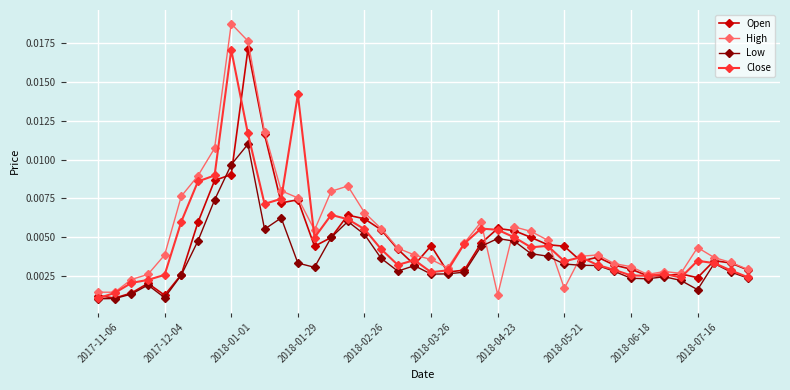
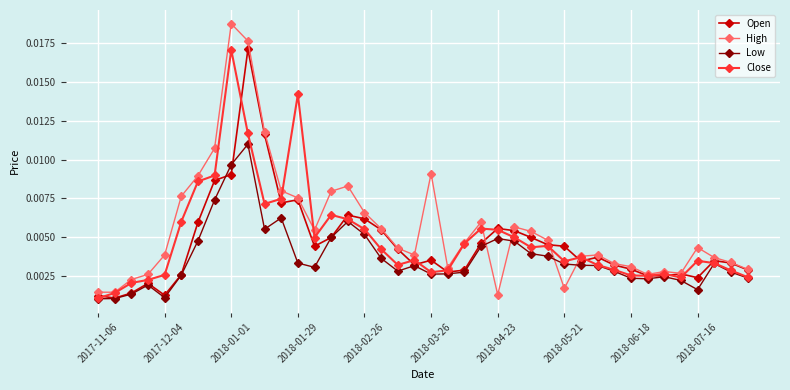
  {
    "Open": {
      "2017-11-06": 0.0012,
      "2018-01-01": 0.0090,
      "2018-02-26": 0.0062,
-     "2018-03-26": 0.0044,
+     "2018-03-26": 0.0035,
      "2018-05-21": 0.0044,
      "2018-06-18": 0.0029,
      "2018-07-16": 0.0024
    },
    "High": {
      "2017-11-06": 0.0014,
      "2017-12-04": 0.0038,
      "2018-01-01": 0.0188,
      "2018-02-26": 0.0066,
-     "2018-03-26": 0.0035,
+     "2018-03-26": 0.0091,
      "2018-04-23": 0.0013,
      "2018-05-21": 0.0017,
      "2018-06-18": 0.0031,
      "2018-07-16": 0.0043
    },
    "Low": {
      "2018-01-01": 0.0097,
      "2018-01-29": 0.0033,
      "2018-02-26": 0.0052,
      "2018-04-23": 0.0049,
      "2018-05-21": 0.0032,
      "2018-06-18": 0.0023,
      "2018-07-16": 0.0016
    },
    "Close": {
      "2017-12-04": 0.0025,
      "2018-01-01": 0.0171,
      "2018-01-29": 0.0142,
      "2018-02-26": 0.0055,
      "2018-05-21": 0.0034,
      "2018-06-18": 0.0025,
      "2018-07-16": 0.0035
    }
  }
